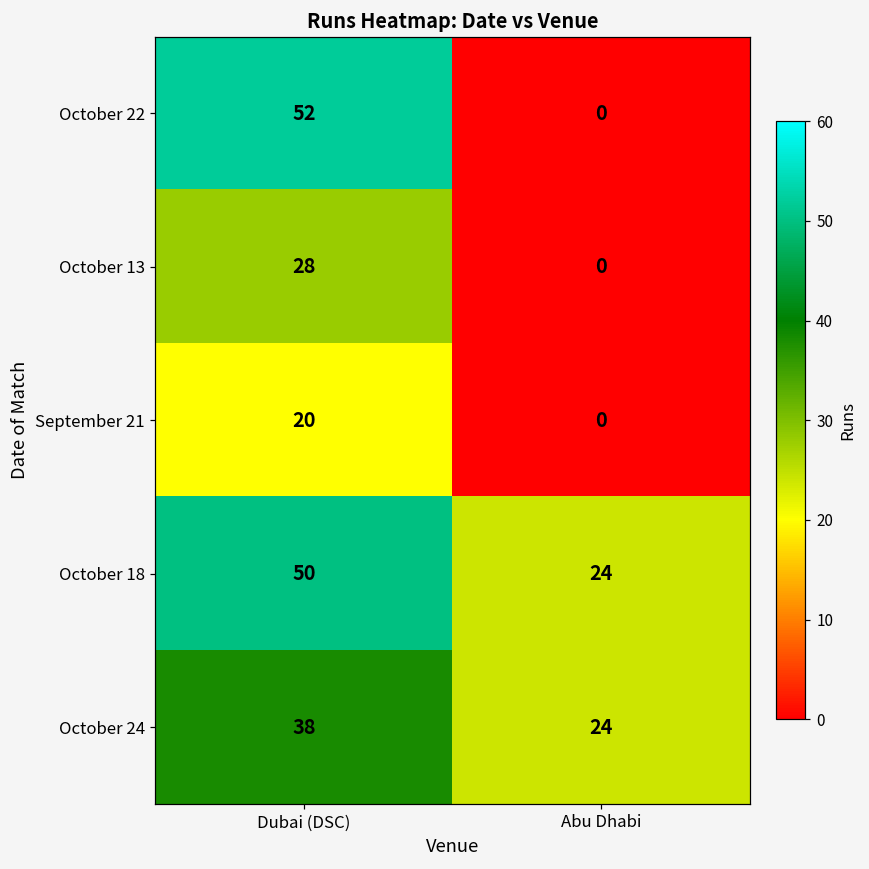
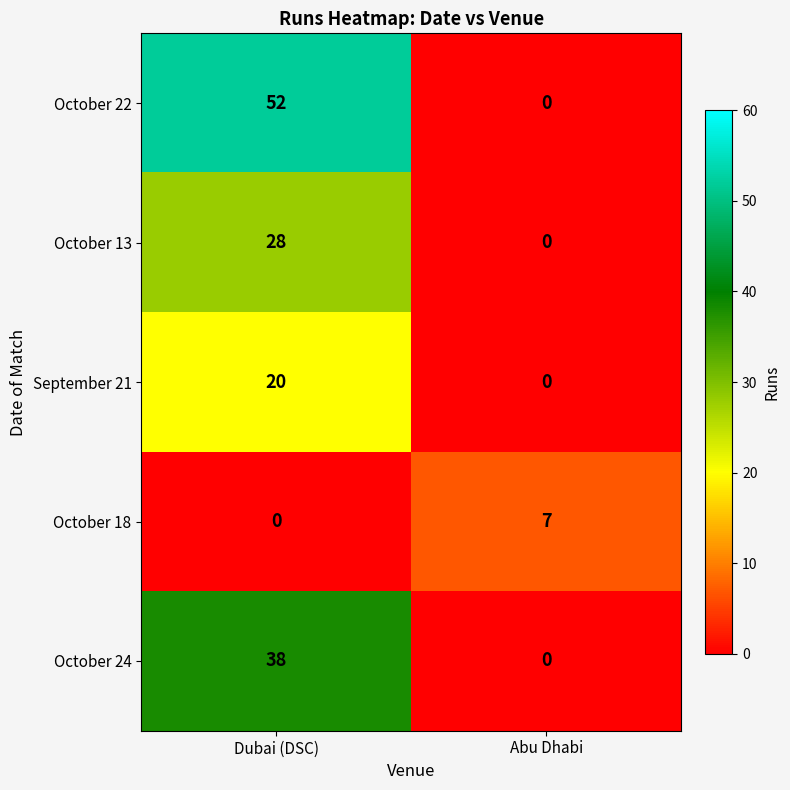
  {
    "October 22": {
      "Dubai (DSC)": 52,
      "Abu Dhabi": 0
    },
    "October 13": {
      "Dubai (DSC)": 28,
      "Abu Dhabi": 0
    },
    "September 21": {
      "Dubai (DSC)": 20,
      "Abu Dhabi": 0
    },
    "October 18": {
-     "Dubai (DSC)": 50,
-     "Abu Dhabi": 24
+     "Dubai (DSC)": 0,
+     "Abu Dhabi": 7
    },
    "October 24": {
      "Dubai (DSC)": 38,
-     "Abu Dhabi": 24
+     "Abu Dhabi": 0
    }
  }
